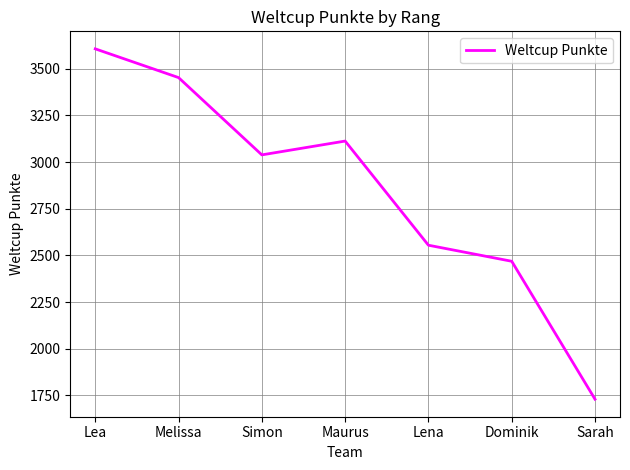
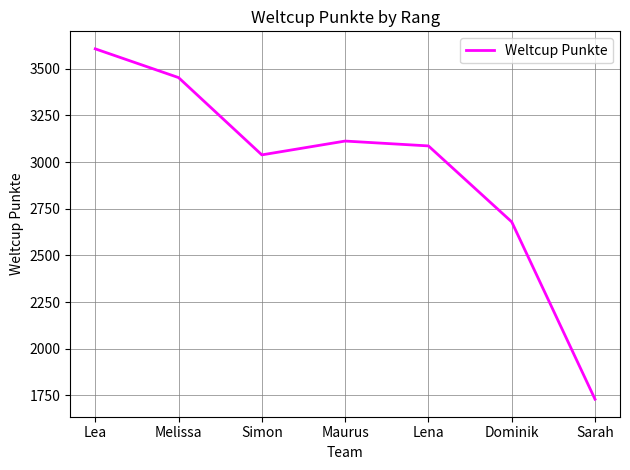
  {
    "Lea": 3610,
    "Melissa": 3450,
    "Simon": 3040,
    "Maurus": 3110,
-   "Lena": 2560,
-   "Dominik": 2470,
+   "Lena": 3090,
+   "Dominik": 2680,
    "Sarah": 1730
  }
